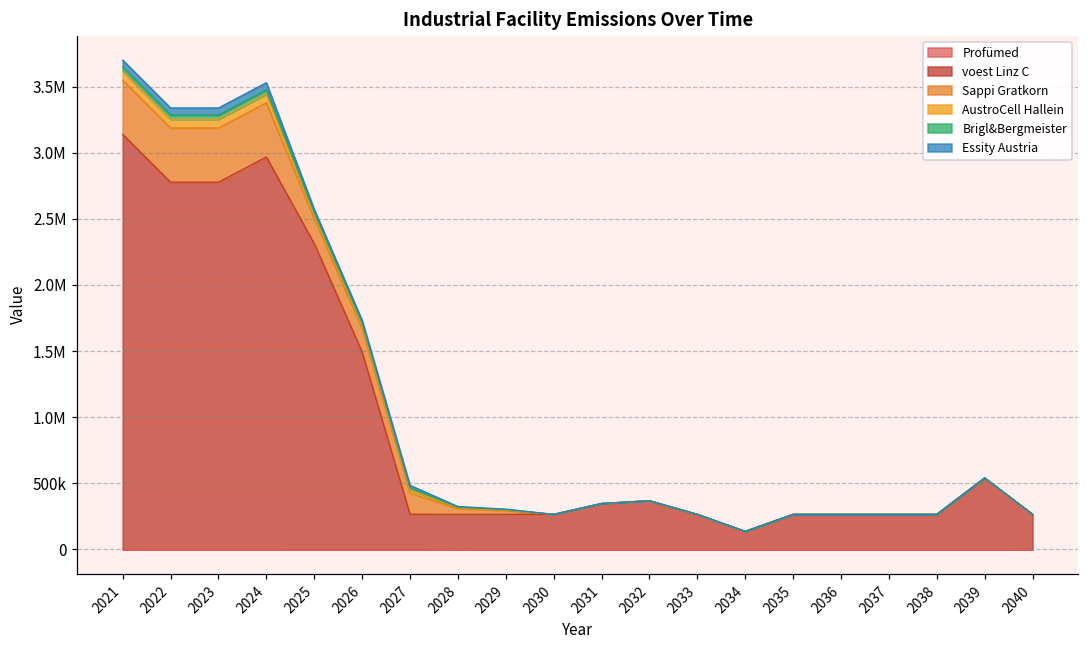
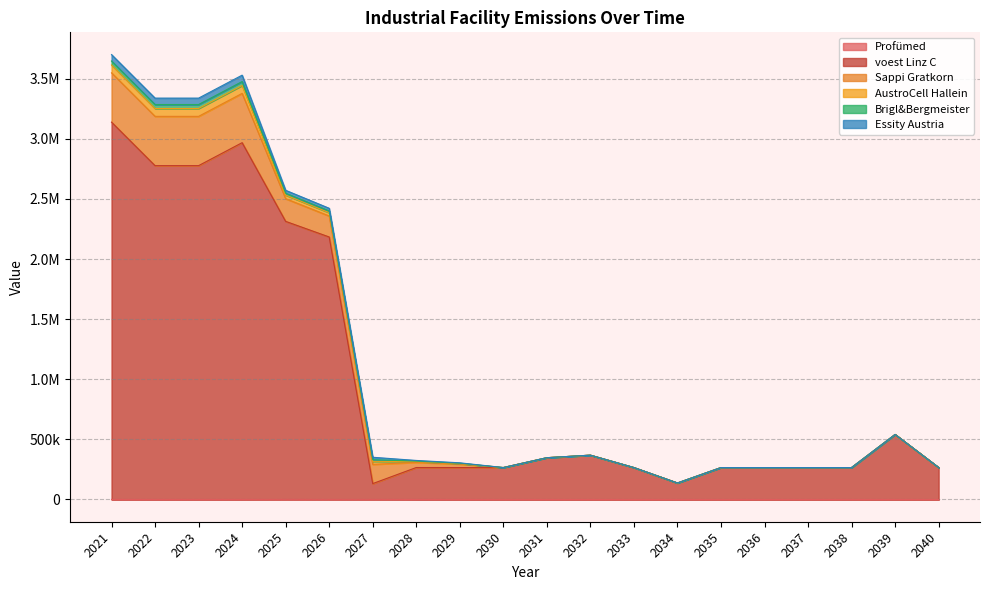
  {
    "Profümed": {
      "2021": 0,
      "2022": 0,
      "2023": 0,
      "2024": 0,
      "2025": 0,
      "2026": 0,
      "2027": 0,
      "2028": 0,
      "2029": 0,
      "2030": 0,
      "2031": 0,
      "2032": 0,
      "2033": 0,
      "2034": 0,
      "2035": 0,
      "2036": 0,
      "2037": 0,
      "2038": 0,
      "2039": 0,
      "2040": 0
    },
    "voest Linz C": {
      "2021": 3140000,
      "2022": 2780000,
      "2023": 2780000,
      "2024": 2970000,
      "2025": 2310000,
-     "2026": 1490000,
-     "2027": 270000,
+     "2026": 2180000,
+     "2027": 130000,
      "2028": 270000,
      "2029": 270000
    },
    "Brigl&Bergmeister": {
      "2021": 30000,
      "2022": 30000,
      "2023": 30000,
      "2024": 30000
    },
    "Essity Austria": {
      "2021": 50000,
      "2022": 50000,
      "2023": 50000,
      "2024": 50000,
      "2025": 20000,
      "2026": 20000
    }
  }
